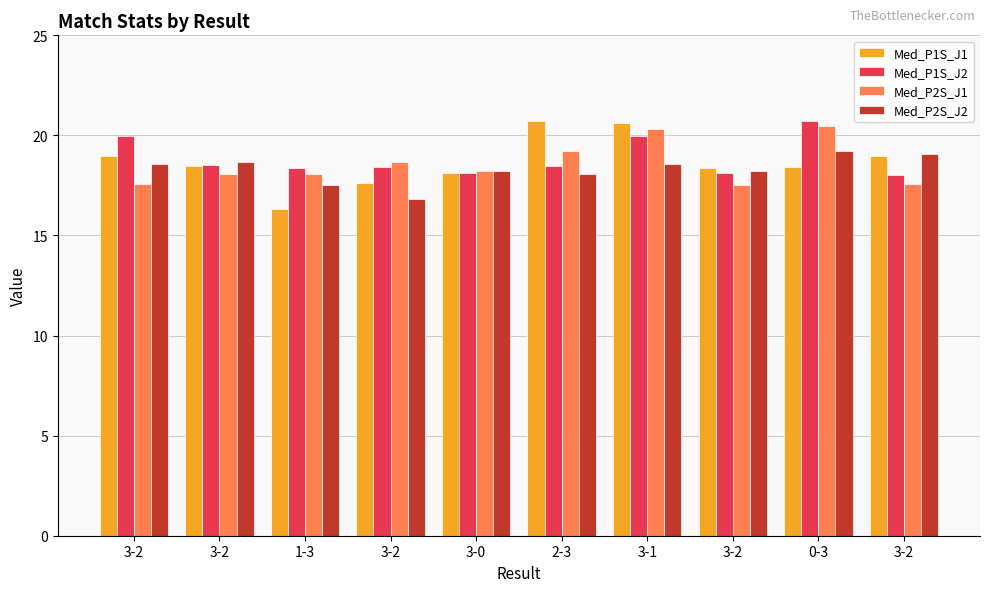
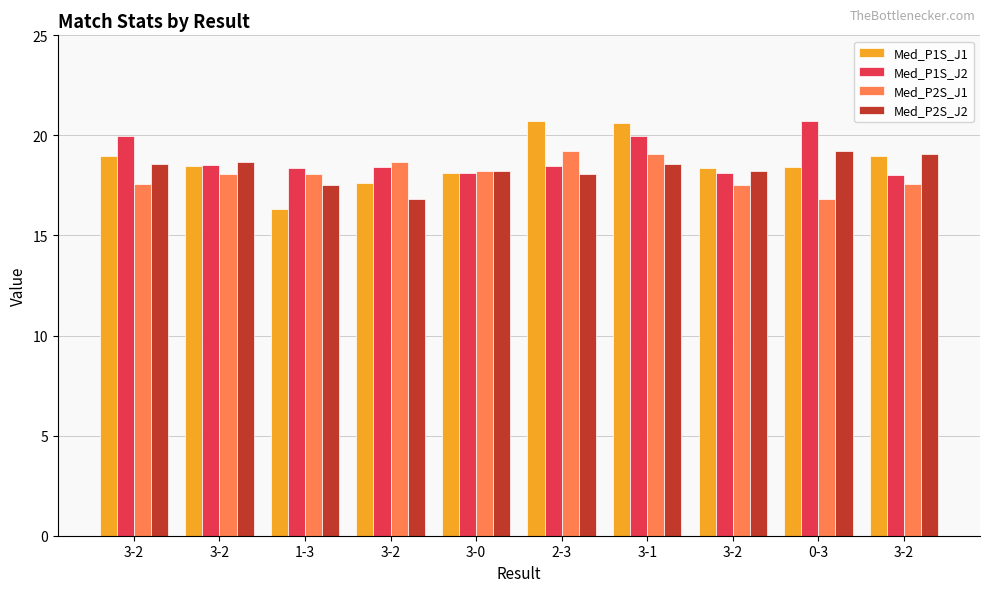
  {
    "Med_P1S_J1": {
      "1-3": 16.3,
      "3-0": 18.1,
      "2-3": 20.7,
      "3-1": 20.6,
      "0-3": 18.4
    },
    "Med_P2S_J1": {
      "1-3": 18.1,
      "3-0": 18.2,
      "2-3": 19.2,
-     "3-1": 20.3,
-     "0-3": 20.5
+     "3-1": 19.1,
+     "0-3": 16.8
    }
  }
